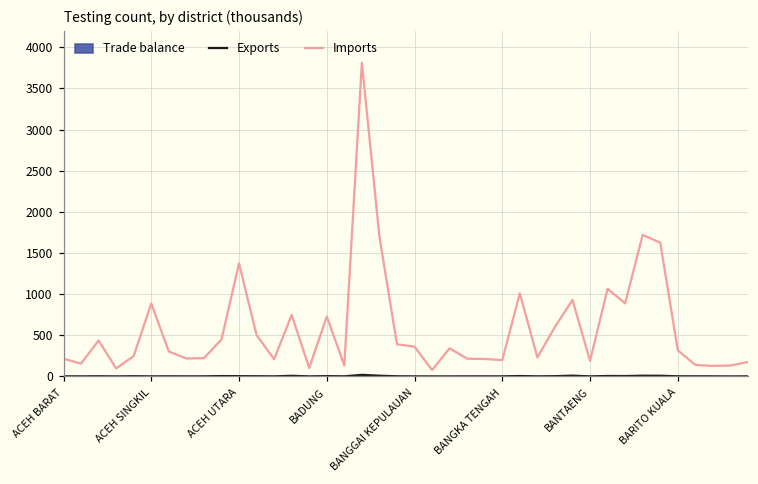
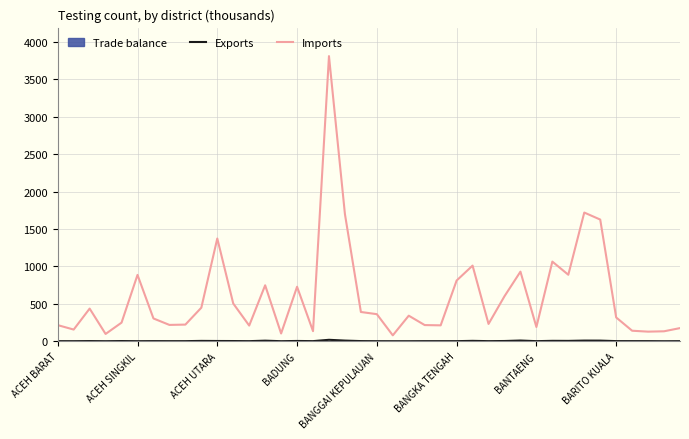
  {
    "Imports": {
      "ACEH BARAT": 200,
      "ACEH SINGKIL": 900,
      "ACEH UTARA": 1400,
      "BADUNG": 700,
      "BANGGAI KEPULAUAN": 400,
-     "BANGKA TENGAH": 200,
+     "BANGKA TENGAH": 800,
      "BANTAENG": 200,
      "BARITO KUALA": 300
    }
  }
